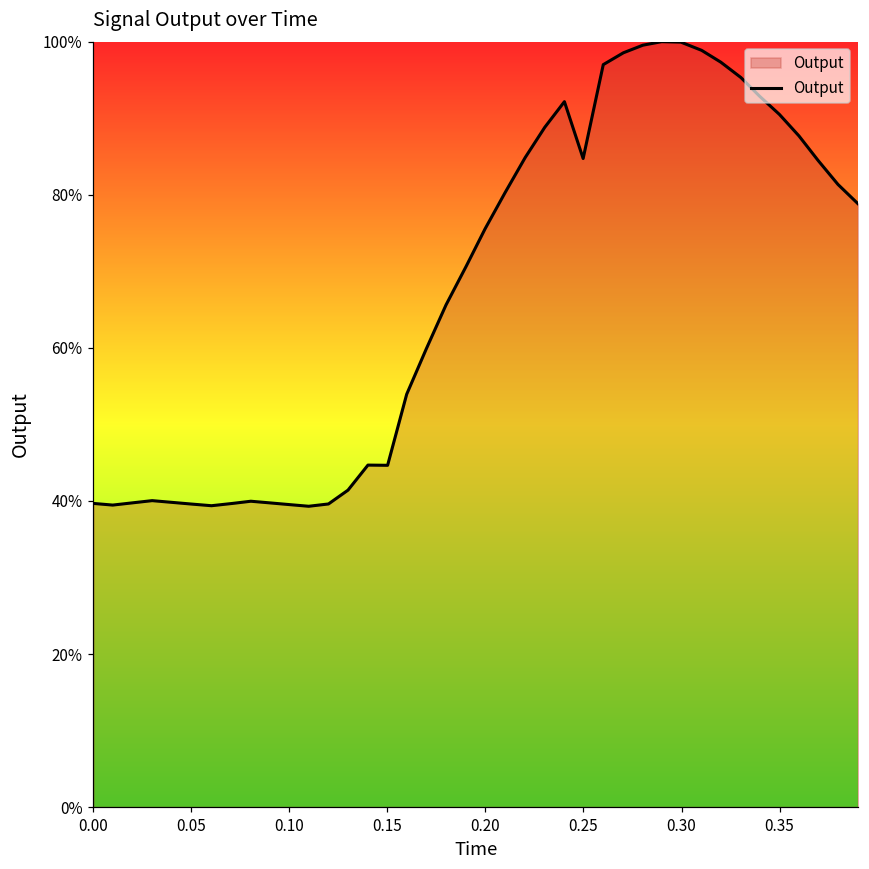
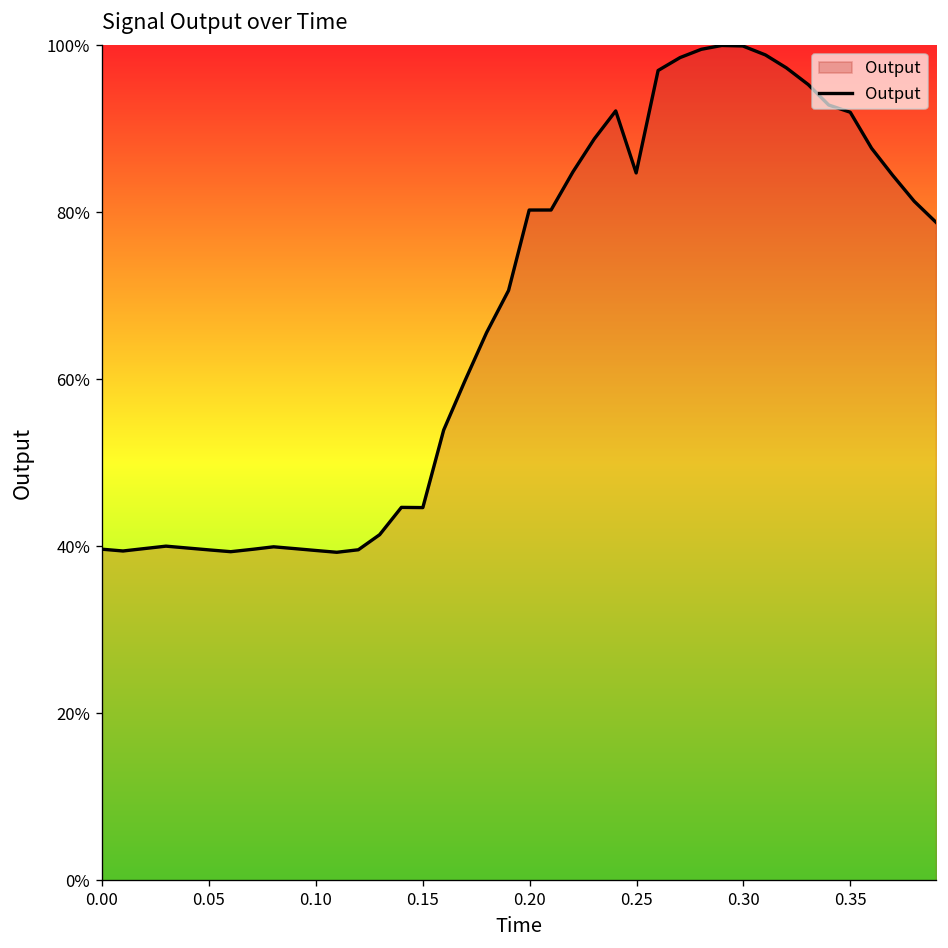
  {
    "0.00": "40%",
    "0.05": "40%",
    "0.15": "45%",
-   "0.20": "76%",
+   "0.20": "80%",
    "0.25": "85%",
-   "0.35": "90%"
+   "0.35": "92%"
  }
